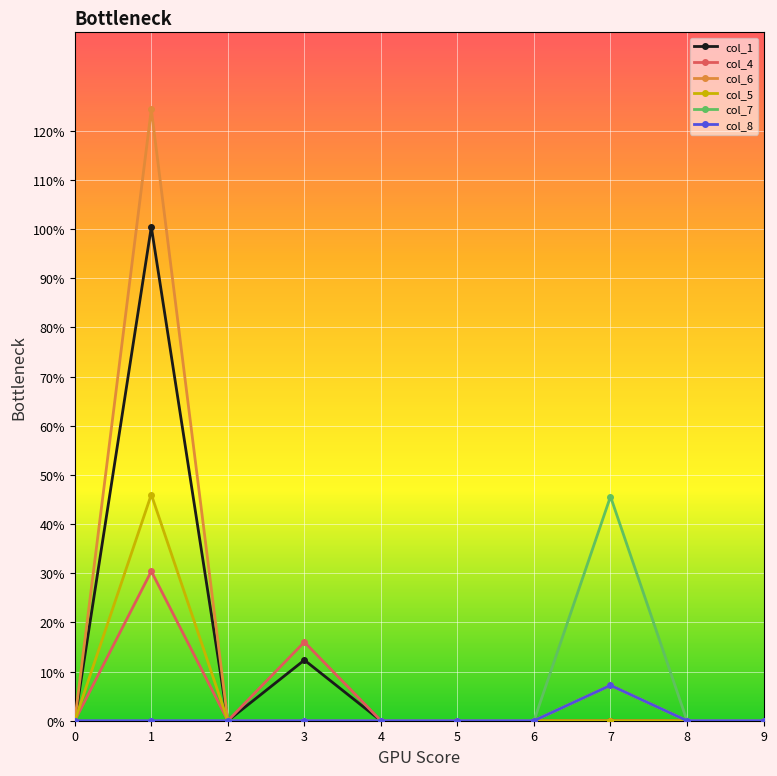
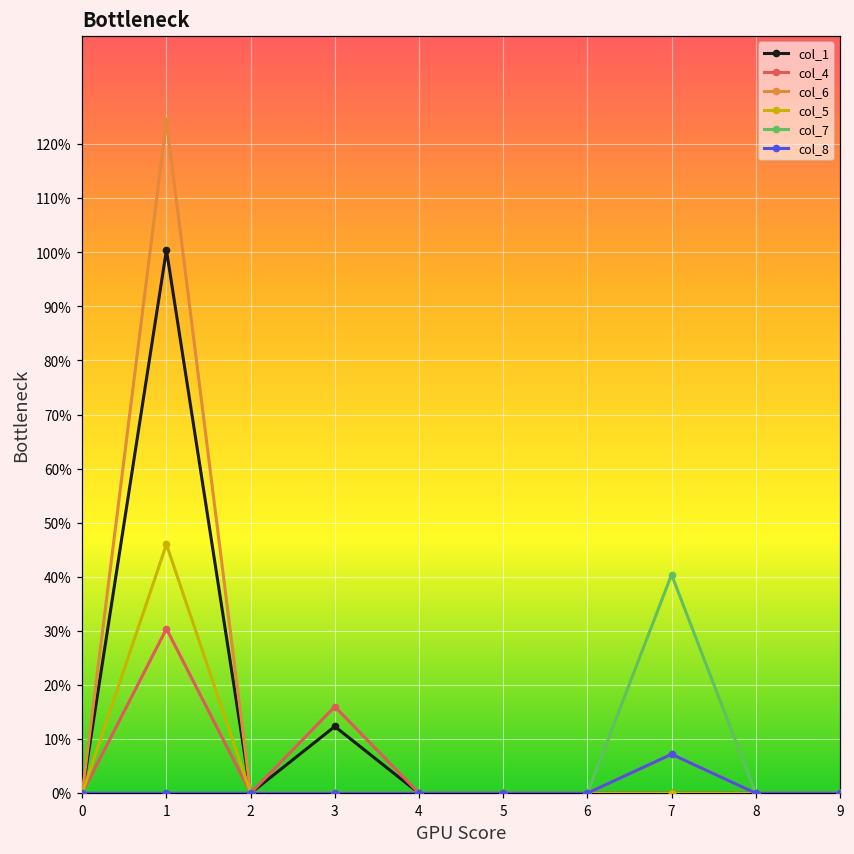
  {
    "col_1": {
      "1": "100%",
      "3": "12%"
    },
    "col_5": {
      "1": "46%"
    },
    "col_7": {
-     "7": "46%"
+     "7": "40%"
    }
  }
